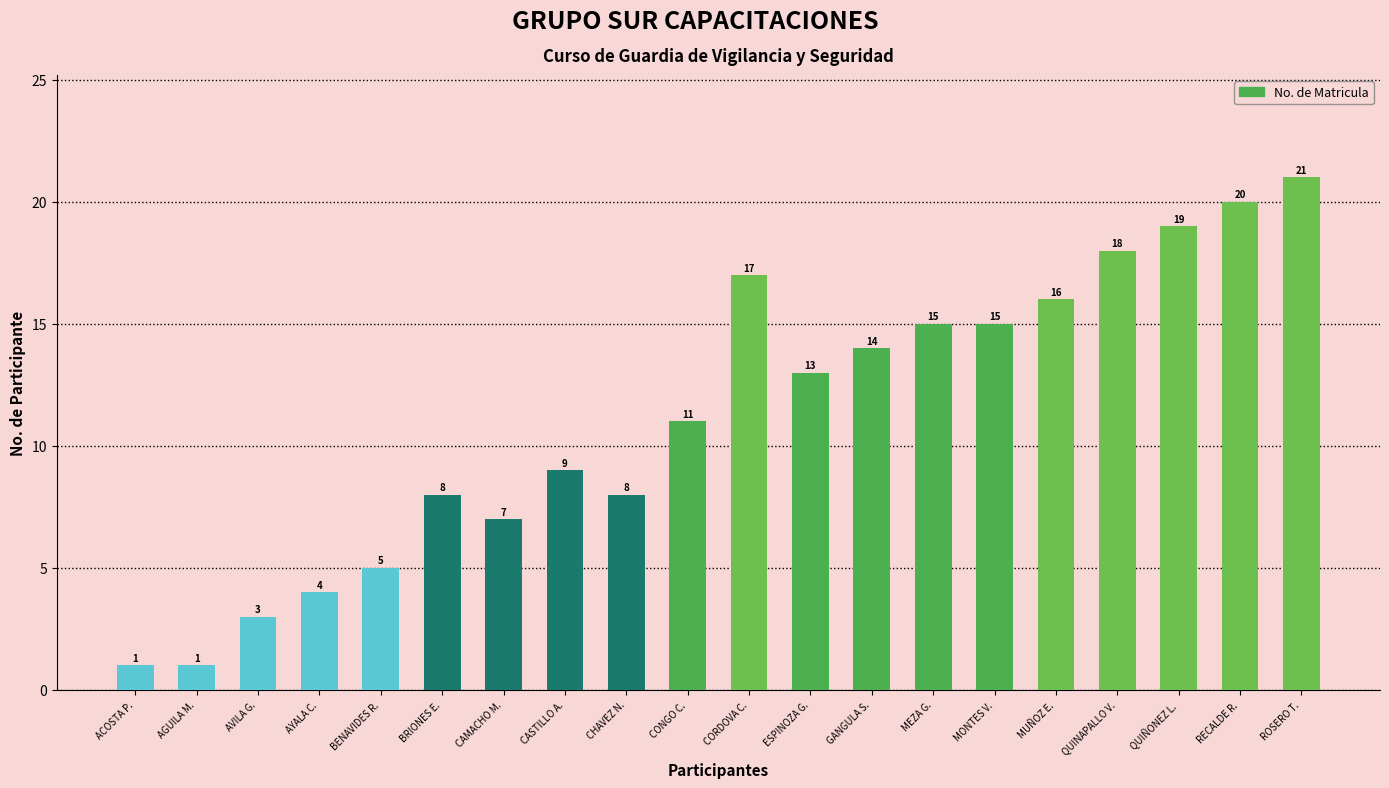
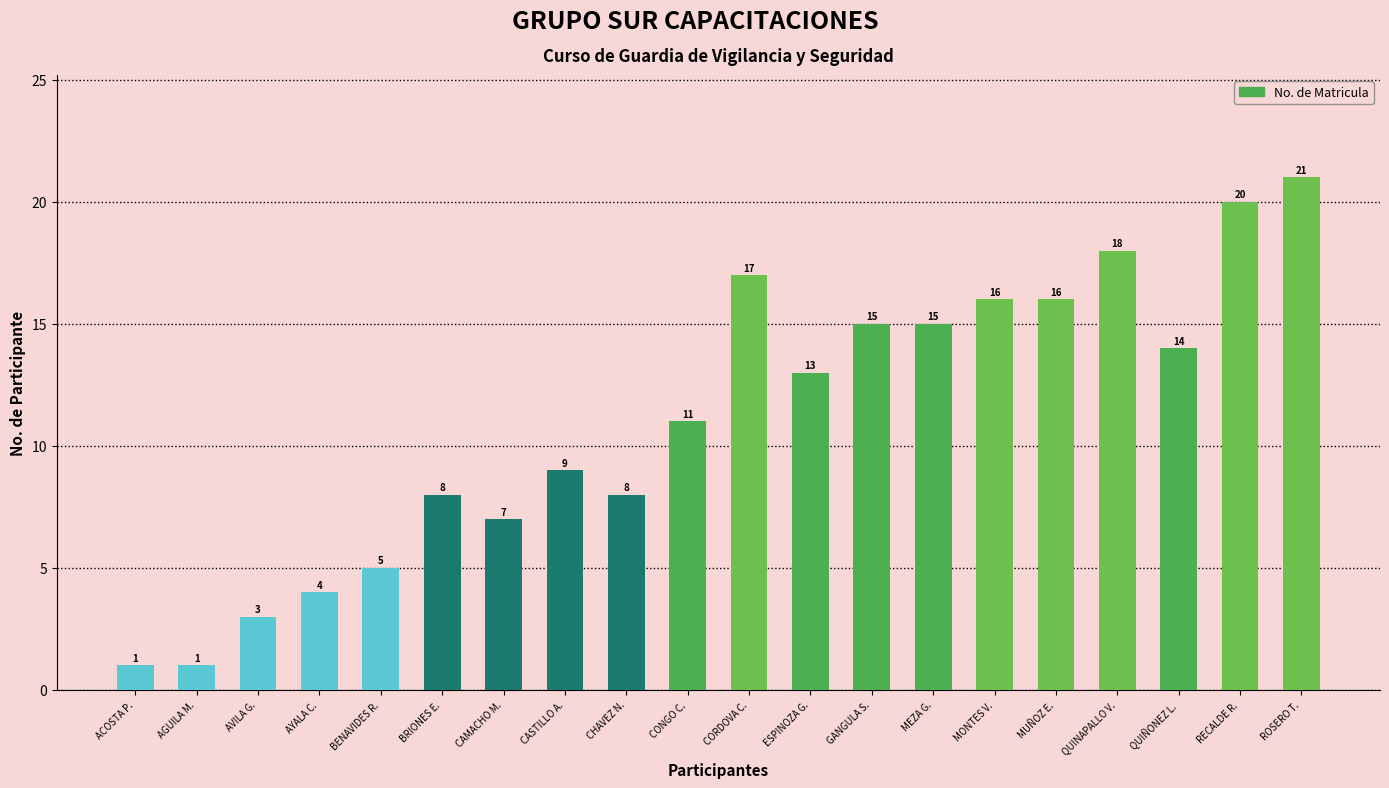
  {
    "ACOSTA P.": 1,
    "AGUILA M.": 1,
    "AVILA G.": 3,
    "AYALA C.": 4,
    "BENAVIDES R.": 5,
    "BRIONES E.": 8,
    "CAMACHO M.": 7,
    "CASTILLO A.": 9,
    "CHAVEZ N.": 8,
    "CONGO C.": 11,
    "CORDOVA C.": 17,
    "ESPINOZA G.": 13,
-   "GANGULA S.": 14,
+   "GANGULA S.": 15,
    "MEZA G.": 15,
-   "MONTES V.": 15,
+   "MONTES V.": 16,
    "MUÑOZ E.": 16,
    "QUINAPALLO V.": 18,
-   "QUIÑONEZ L.": 19,
+   "QUIÑONEZ L.": 14,
    "RECALDE R.": 20,
    "ROSERO T.": 21
  }
